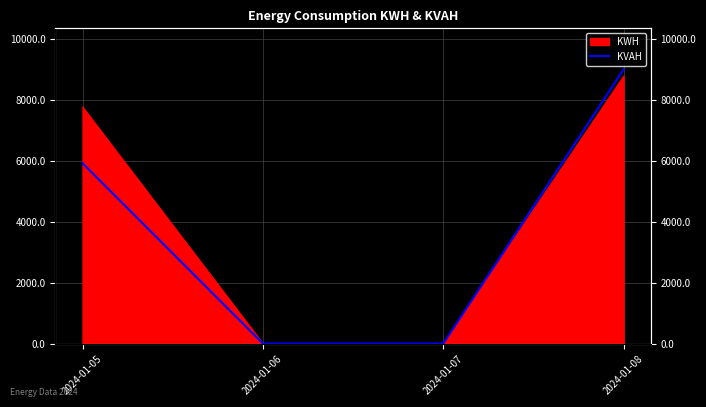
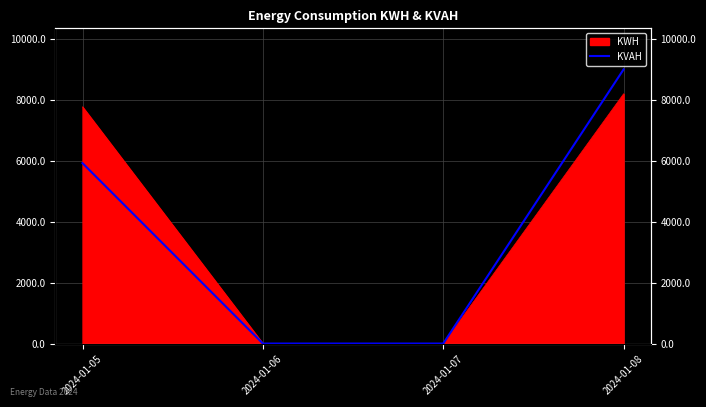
  {
    "KWH": {
      "2024-01-05": 7800,
-     "2024-01-08": 8800
+     "2024-01-08": 8200
    },
    "KVAH": {
      "2024-01-05": 5900,
      "2024-01-08": 9000
    }
  }
